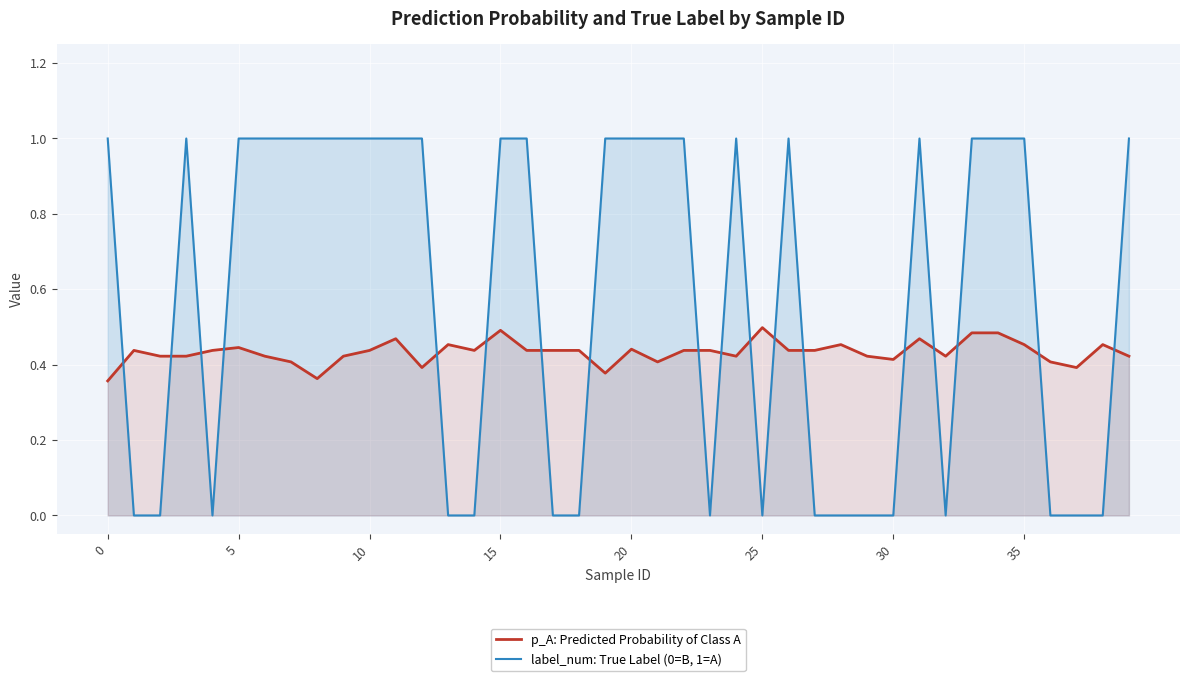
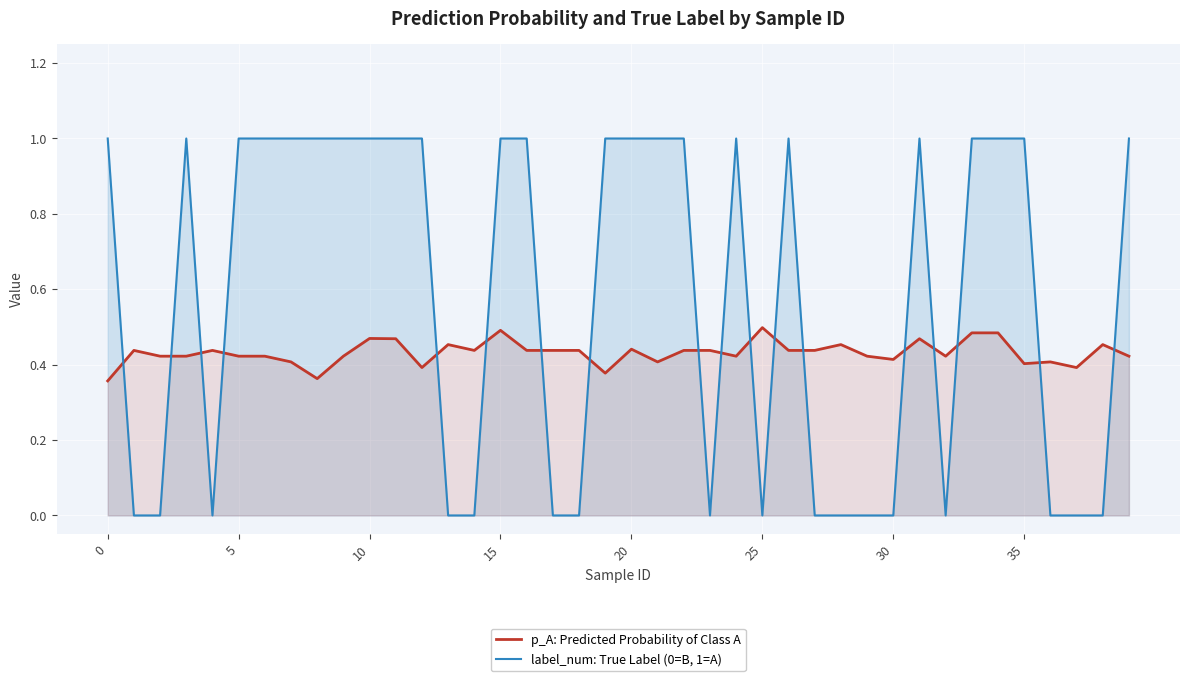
  {
    "p_A: Predicted Probability of Class A": {
      "0": 0.36,
-     "5": 0.45,
-     "10": 0.44,
+     "5": 0.42,
+     "10": 0.47,
      "15": 0.49,
      "20": 0.44,
      "25": 0.50,
      "30": 0.41,
-     "35": 0.45
+     "35": 0.40
    },
    "label_num: True Label (0=B, 1=A)": {
      "0": 1.00,
      "5": 1.00,
      "10": 1.00,
      "15": 1.00,
      "20": 1.00,
      "25": 0.00,
      "30": 0.00,
      "35": 1.00
    }
  }
